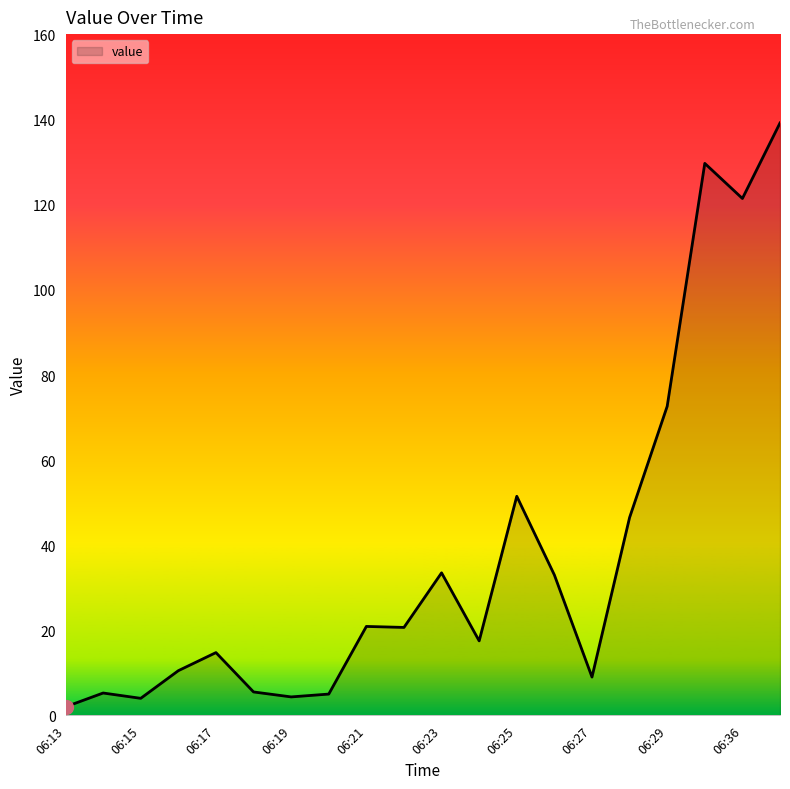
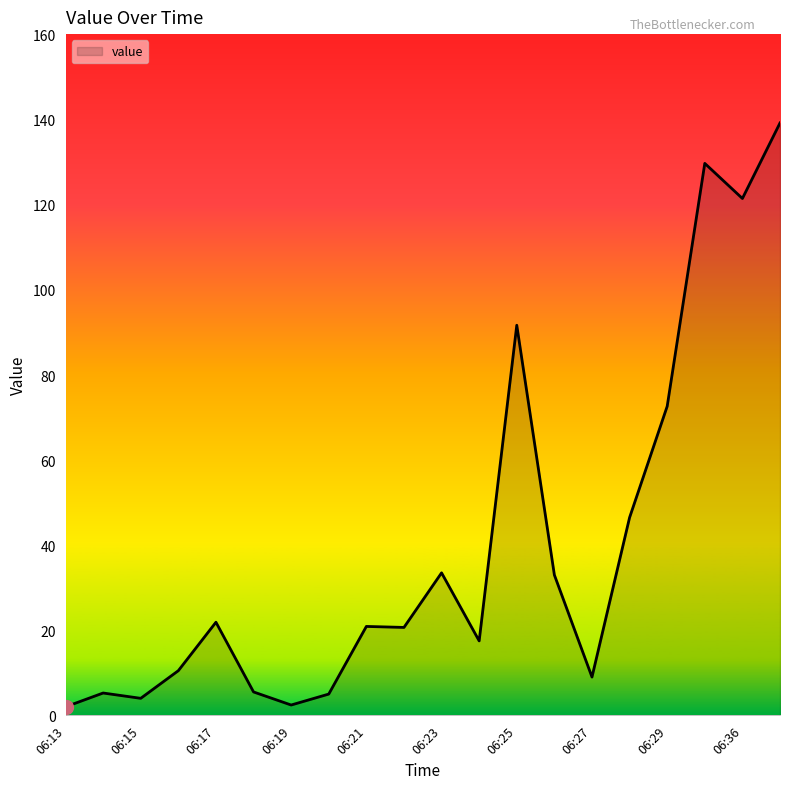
  {
    "value": {
      "06:15": 4,
-     "06:17": 15,
-     "06:19": 4,
+     "06:17": 22,
+     "06:19": 2,
      "06:21": 21,
      "06:23": 34,
-     "06:25": 52,
+     "06:25": 92,
      "06:27": 9,
      "06:29": 73,
      "06:36": 122
    }
  }
